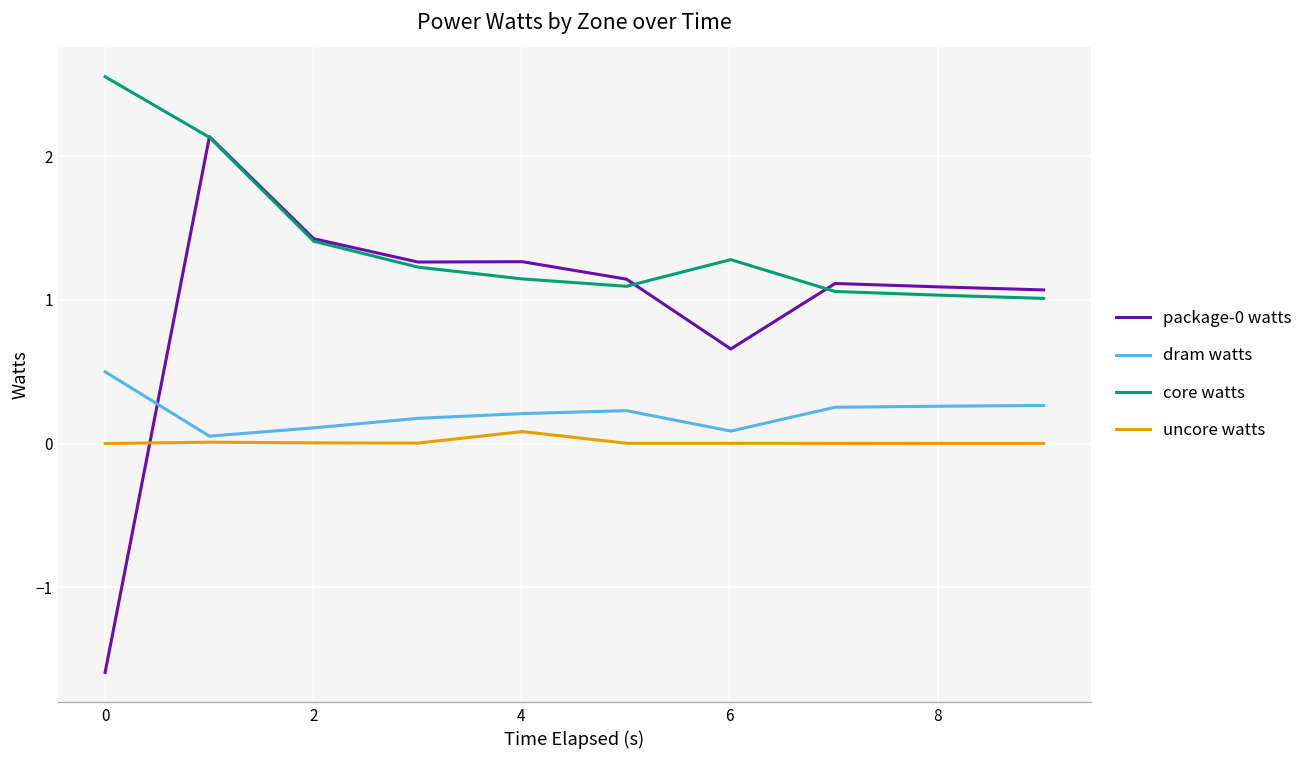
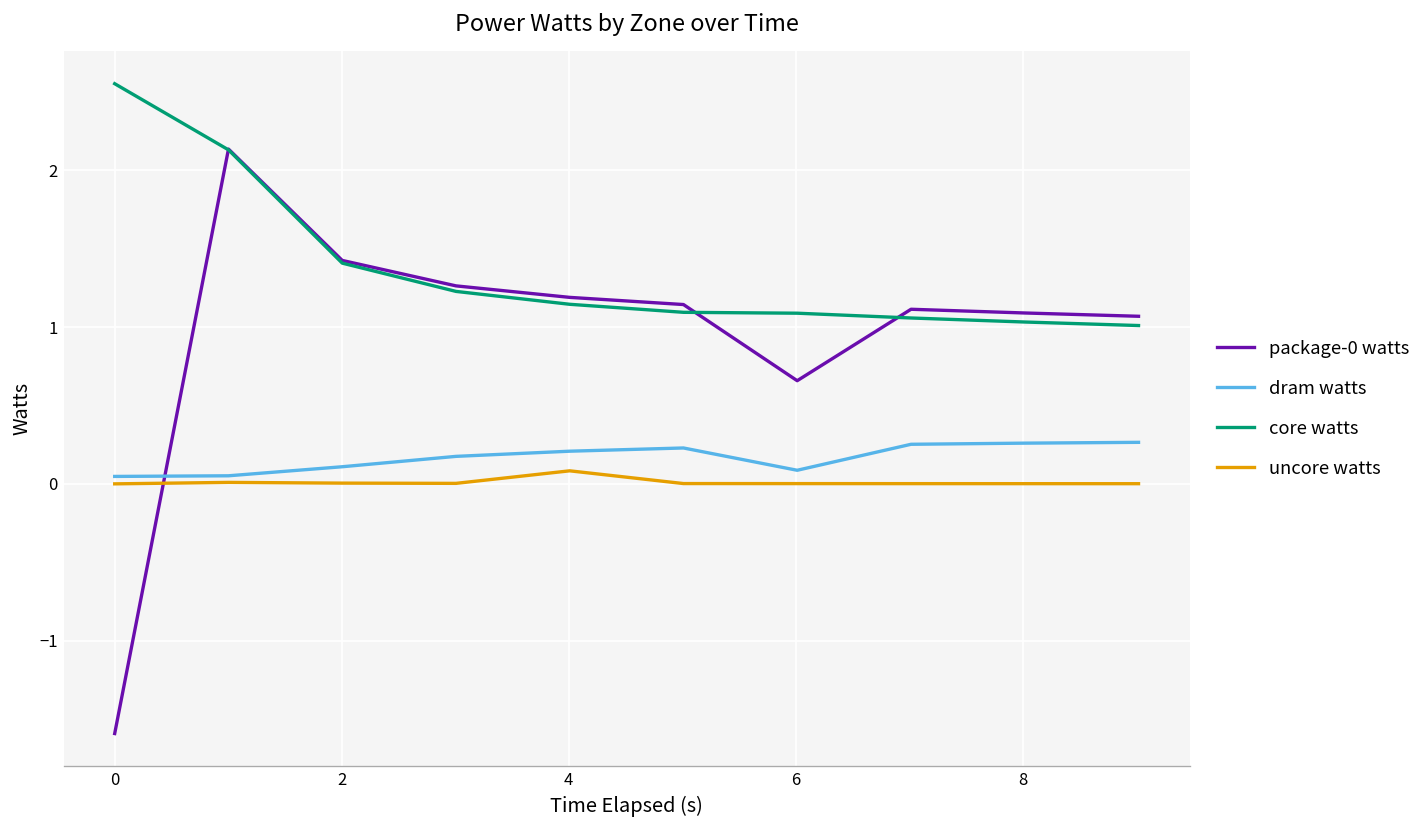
  {
    "package-0 watts": {
      "0": -1.59,
-     "4": 1.27,
+     "4": 1.19,
      "6": 0.66,
      "8": 1.09
    },
    "dram watts": {
-     "0": 0.50,
+     "0": 0.05,
      "2": 0.11,
      "4": 0.21,
      "6": 0.09,
      "8": 0.26
    },
    "core watts": {
      "0": 2.55,
      "4": 1.15,
-     "6": 1.28,
+     "6": 1.09,
      "8": 1.03
    },
    "uncore watts": {
      "0": 0.00,
      "2": 0.00,
      "4": 0.08,
      "6": 0.00,
      "8": 0.00
    }
  }
